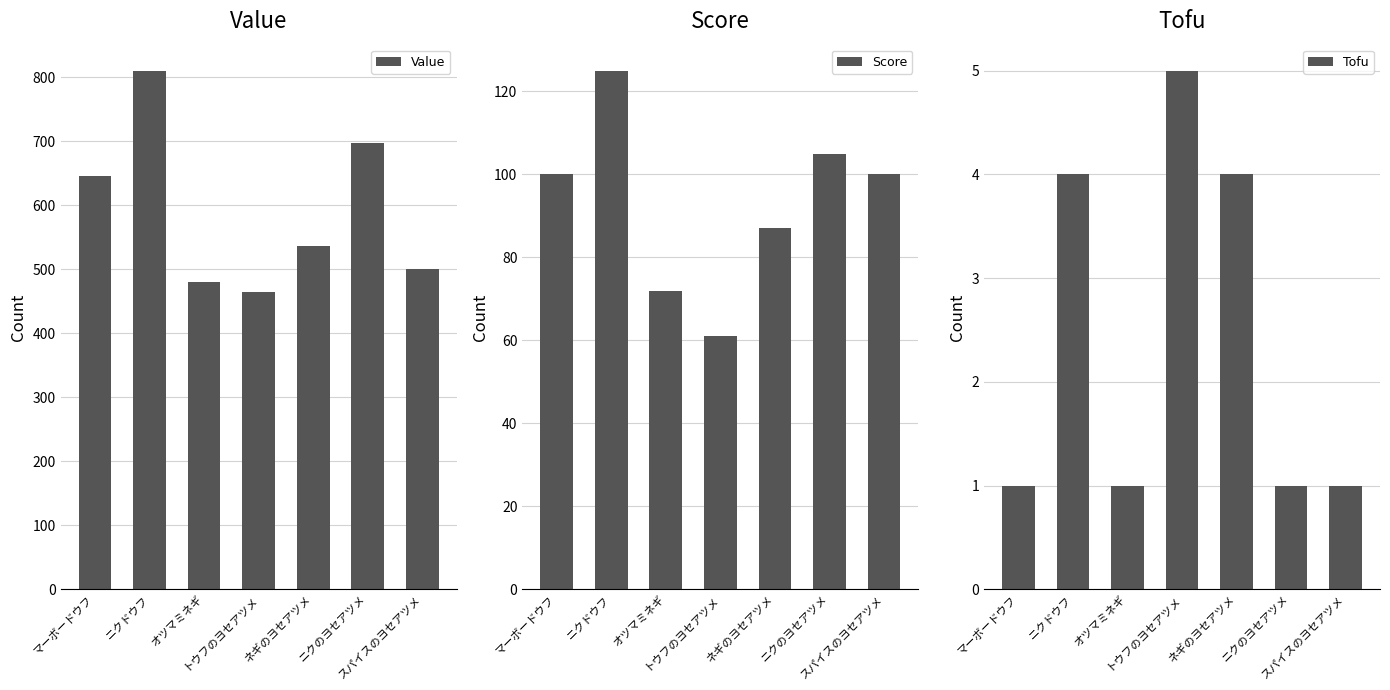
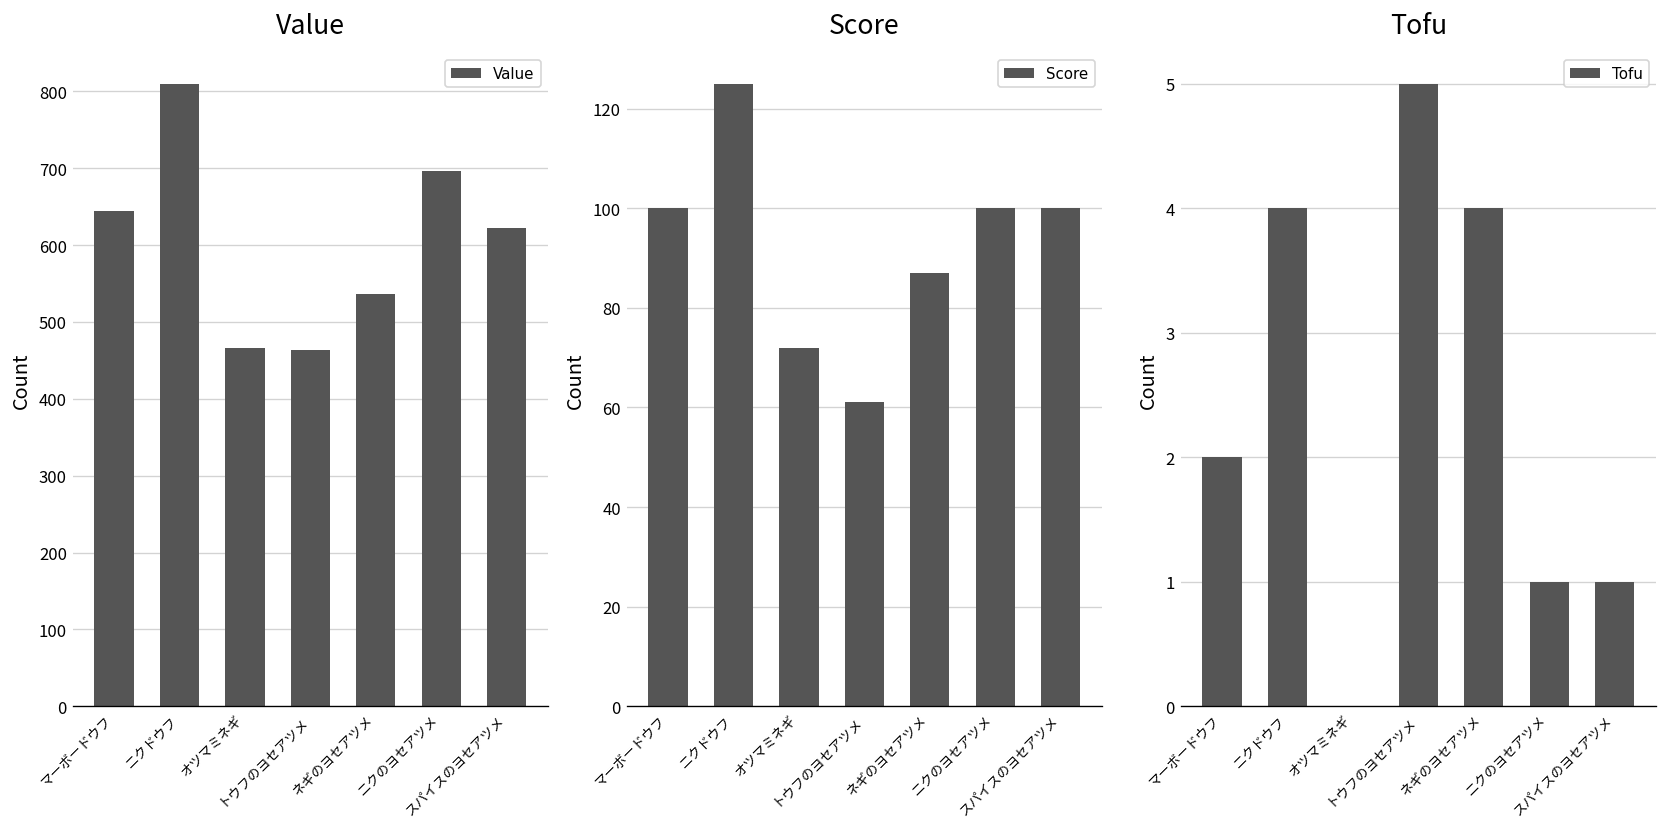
  {
    "Value": {
      "マーボードウフ": 650,
      "ニクドウフ": 810,
-     "オツマミネギ": 480,
+     "オツマミネギ": 470,
      "トウフのヨセアツメ": 460,
      "ネギのヨセアツメ": 540,
      "ニクのヨセアツメ": 700,
-     "スパイスのヨセアツメ": 500
+     "スパイスのヨセアツメ": 620
    },
    "Score": {
      "マーボードウフ": 100,
      "ニクドウフ": 125,
      "オツマミネギ": 72,
      "トウフのヨセアツメ": 61,
      "ネギのヨセアツメ": 87,
-     "ニクのヨセアツメ": 105,
+     "ニクのヨセアツメ": 100,
      "スパイスのヨセアツメ": 100
    },
    "Tofu": {
-     "マーボードウフ": 1,
+     "マーボードウフ": 2,
      "ニクドウフ": 4,
-     "オツマミネギ": 1,
+     "オツマミネギ": 0,
      "トウフのヨセアツメ": 5,
      "ネギのヨセアツメ": 4,
      "ニクのヨセアツメ": 1,
      "スパイスのヨセアツメ": 1
    }
  }
